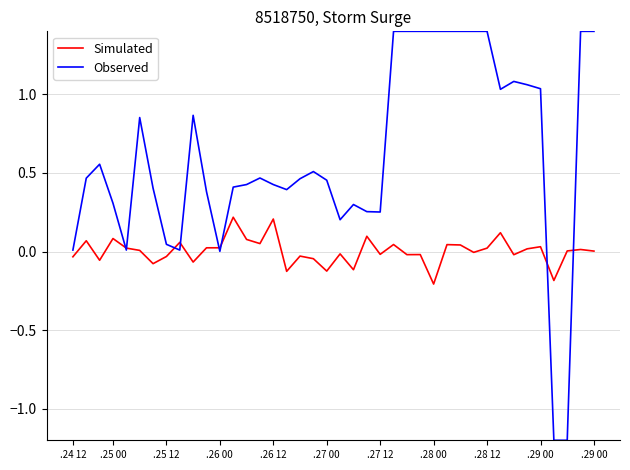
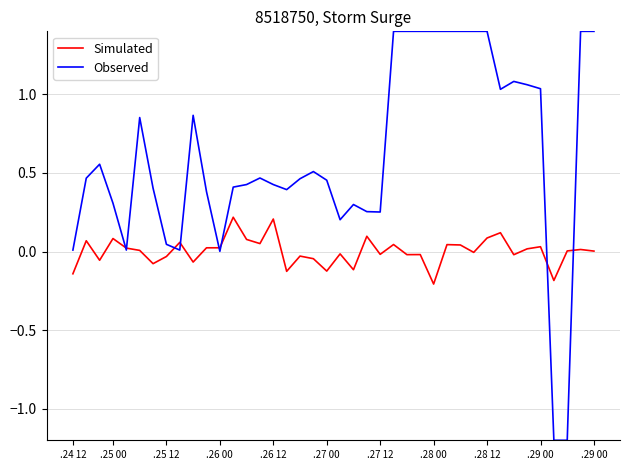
  {
    "Simulated": {
-     ".24 12": -0.03,
+     ".24 12": -0.14,
      ".25 00": 0.08,
      ".25 12": -0.03,
      ".26 00": 0.02,
      ".26 12": 0.21,
      ".27 00": -0.12,
      ".27 12": -0.02,
      ".28 00": -0.21,
-     ".28 12": 0.02
+     ".28 12": 0.09
    },
    "Observed": {
      ".24 12": 0.01,
      ".25 00": 0.31,
      ".25 12": 0.05,
      ".26 00": 0.00,
      ".26 12": 0.43,
      ".27 00": 0.45,
      ".27 12": 0.25,
      ".28 00": 1.40,
      ".28 12": 1.40
    }
  }
